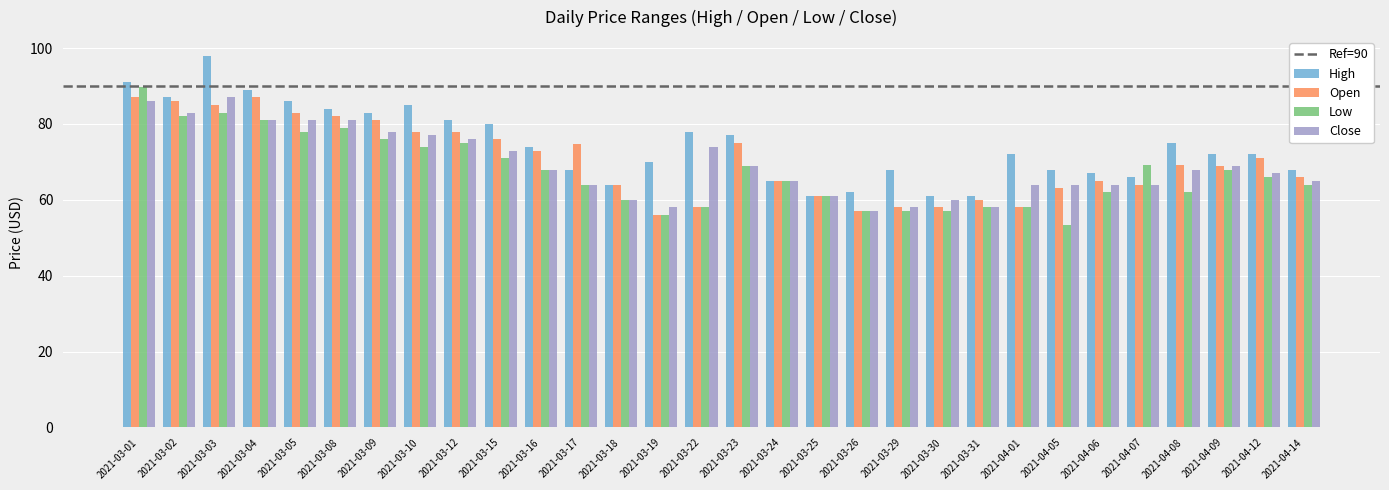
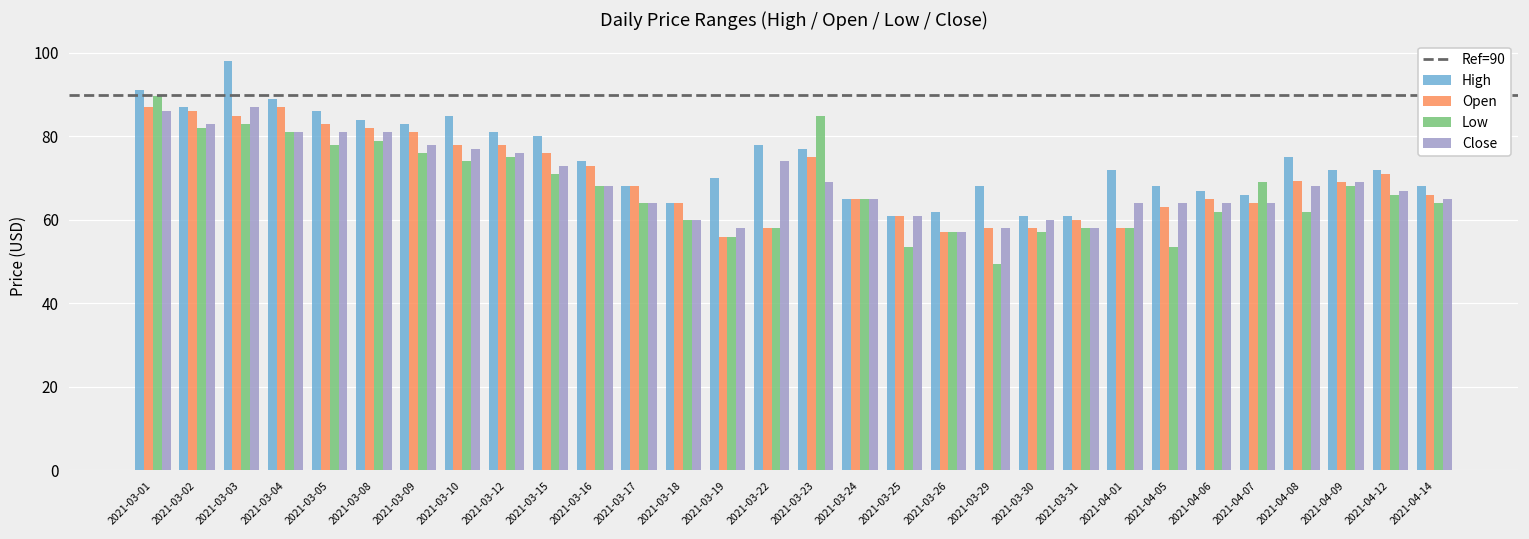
  {
    "Open": {
      "2021-03-01": 87,
      "2021-03-02": 86,
      "2021-03-03": 85,
      "2021-03-04": 87,
      "2021-03-05": 83,
      "2021-03-08": 82,
      "2021-03-09": 81,
      "2021-03-10": 78,
      "2021-03-12": 78,
      "2021-03-15": 76,
      "2021-03-16": 73,
-     "2021-03-17": 75,
+     "2021-03-17": 68,
      "2021-03-18": 64,
      "2021-03-19": 56,
      "2021-03-22": 58,
      "2021-03-23": 75,
      "2021-03-24": 65,
      "2021-03-25": 61,
      "2021-03-26": 57,
      "2021-03-29": 58,
      "2021-03-30": 58,
      "2021-03-31": 60,
      "2021-04-01": 58,
      "2021-04-05": 63,
      "2021-04-06": 65,
      "2021-04-07": 64,
      "2021-04-08": 69,
      "2021-04-09": 69,
      "2021-04-12": 71,
      "2021-04-14": 66
    },
    "Low": {
      "2021-03-01": 90,
      "2021-03-02": 82,
      "2021-03-03": 83,
      "2021-03-04": 81,
      "2021-03-05": 78,
      "2021-03-08": 79,
      "2021-03-09": 76,
      "2021-03-10": 74,
      "2021-03-12": 75,
      "2021-03-15": 71,
      "2021-03-16": 68,
      "2021-03-17": 64,
      "2021-03-18": 60,
      "2021-03-19": 56,
      "2021-03-22": 58,
-     "2021-03-23": 69,
+     "2021-03-23": 85,
      "2021-03-24": 65,
-     "2021-03-25": 61,
+     "2021-03-25": 54,
      "2021-03-26": 57,
-     "2021-03-29": 57,
+     "2021-03-29": 49,
      "2021-03-30": 57,
      "2021-03-31": 58,
      "2021-04-01": 58,
      "2021-04-05": 54,
      "2021-04-06": 62,
      "2021-04-07": 69,
      "2021-04-08": 62,
      "2021-04-09": 68,
      "2021-04-12": 66,
      "2021-04-14": 64
    }
  }
